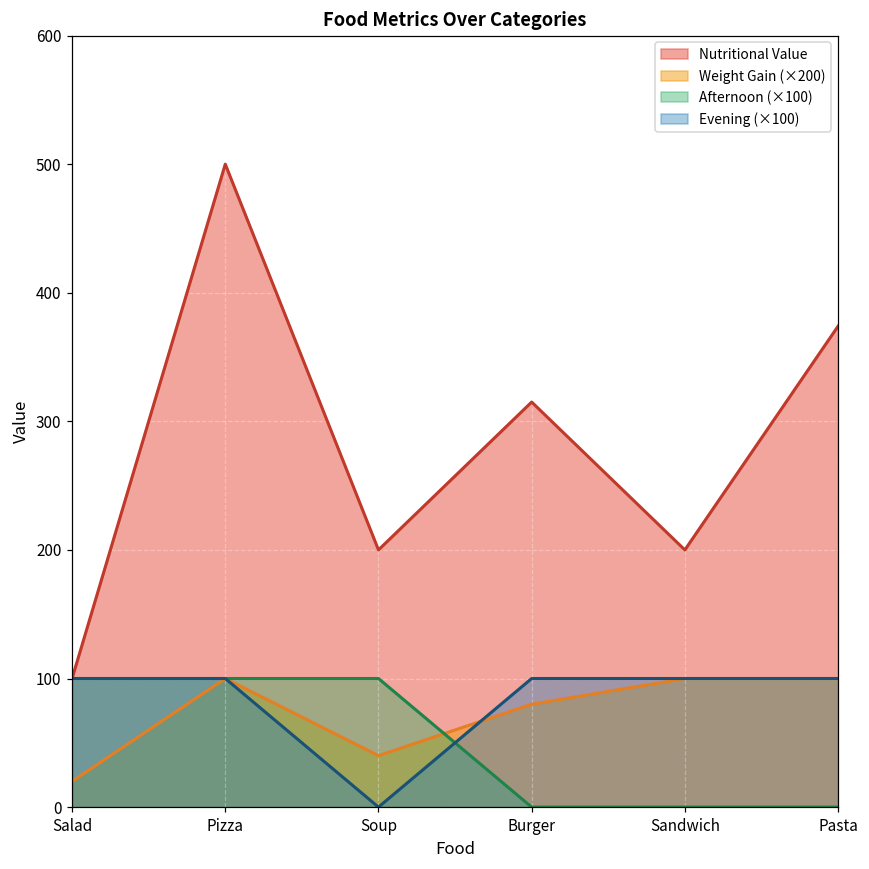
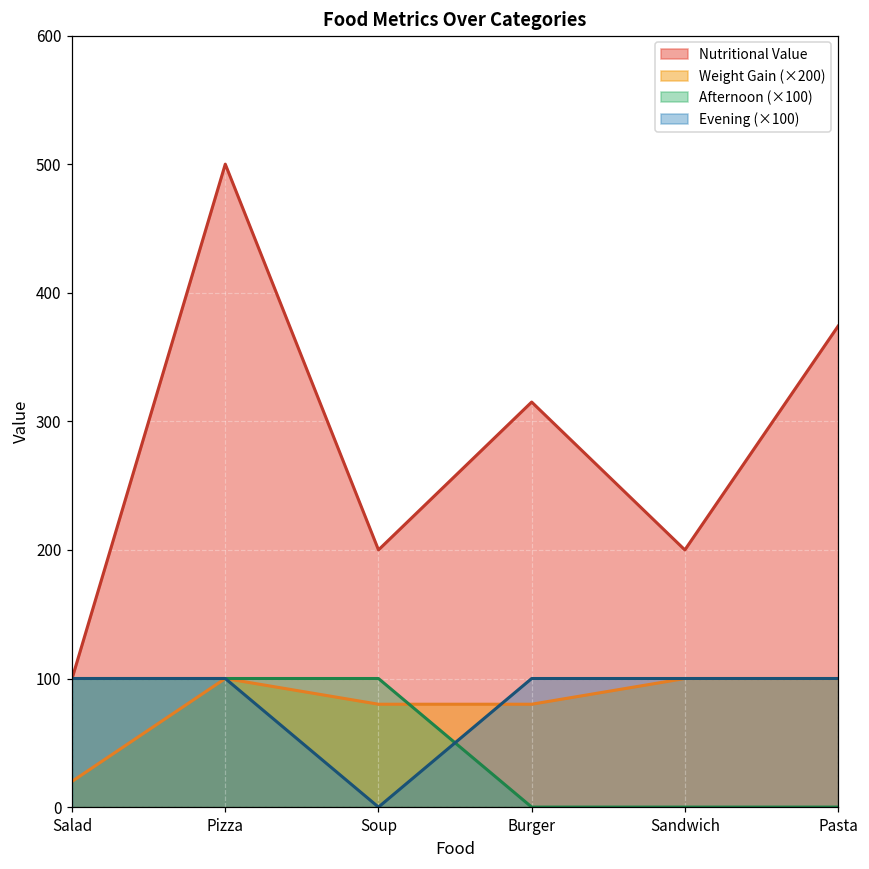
  {
    "Nutritional Value": {
      "Pizza": 500,
      "Soup": 200,
      "Burger": 315,
      "Sandwich": 200,
      "Pasta": 374
    },
    "Weight Gain (×200)": {
      "Salad": 20,
-     "Soup": 40,
+     "Soup": 80,
      "Burger": 80
    },
    "Afternoon (×100)": {
      "Soup": 100
    },
    "Evening (×100)": {
      "Burger": 100
    }
  }
